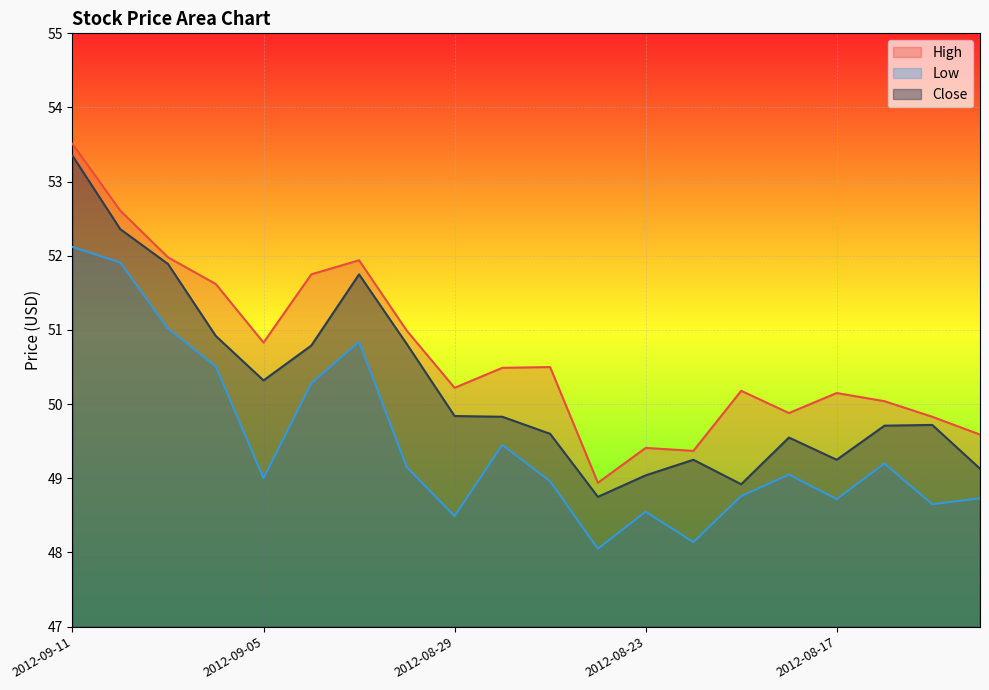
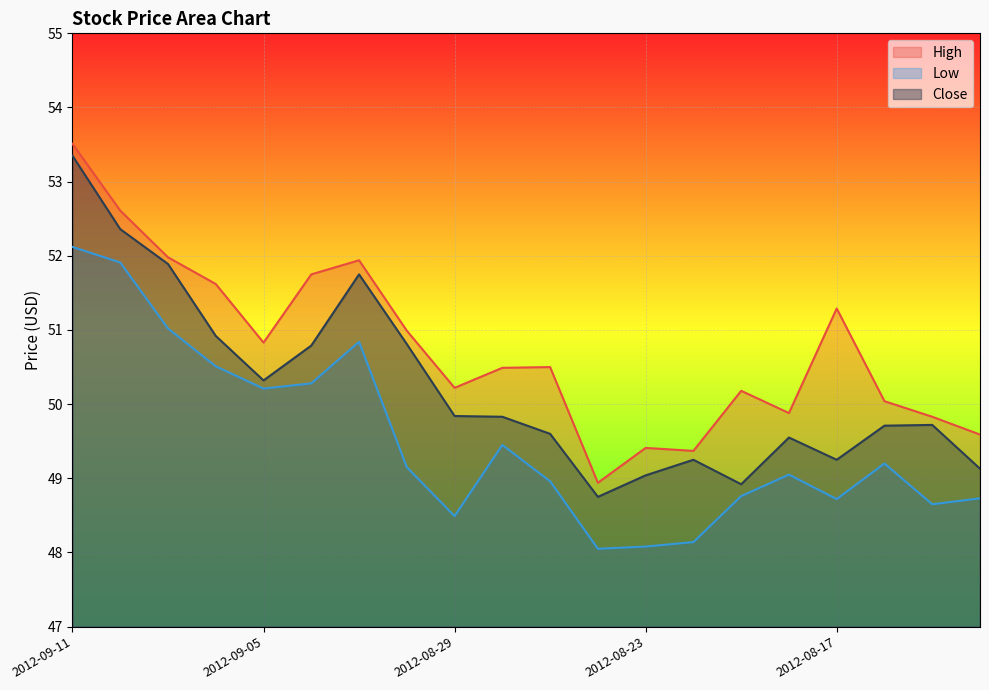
  {
    "High": {
      "2012-09-11": 53.5,
      "2012-09-05": 50.8,
      "2012-08-29": 50.2,
      "2012-08-23": 49.4,
-     "2012-08-17": 50.2
+     "2012-08-17": 51.3
    },
    "Low": {
      "2012-09-11": 52.1,
-     "2012-09-05": 49.0,
+     "2012-09-05": 50.2,
      "2012-08-29": 48.5,
-     "2012-08-23": 48.6,
+     "2012-08-23": 48.1,
      "2012-08-17": 48.7
    },
    "Close": {
      "2012-09-11": 53.4,
      "2012-09-05": 50.3,
      "2012-08-29": 49.8,
      "2012-08-23": 49.0,
      "2012-08-17": 49.3
    }
  }
